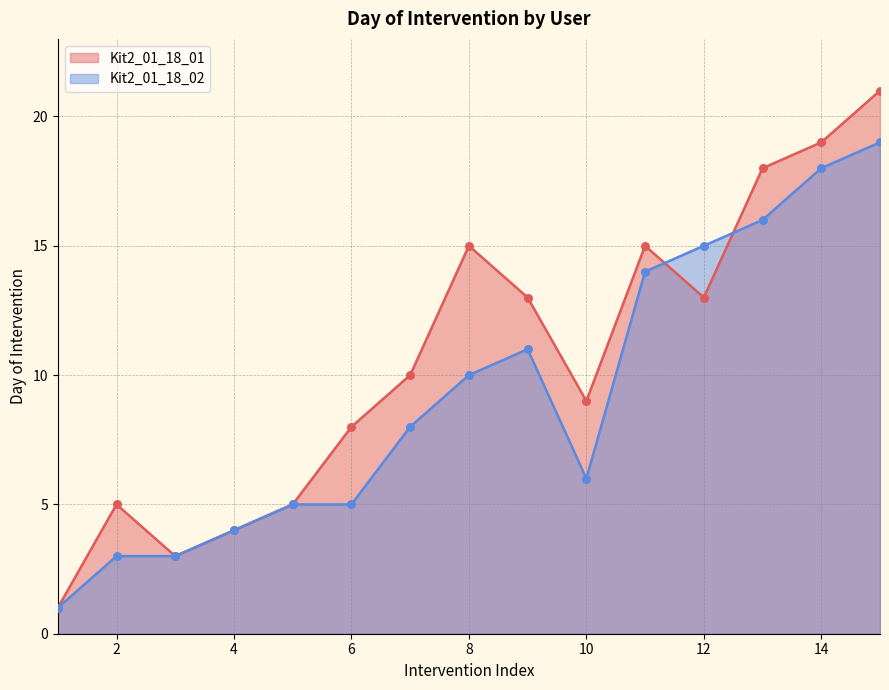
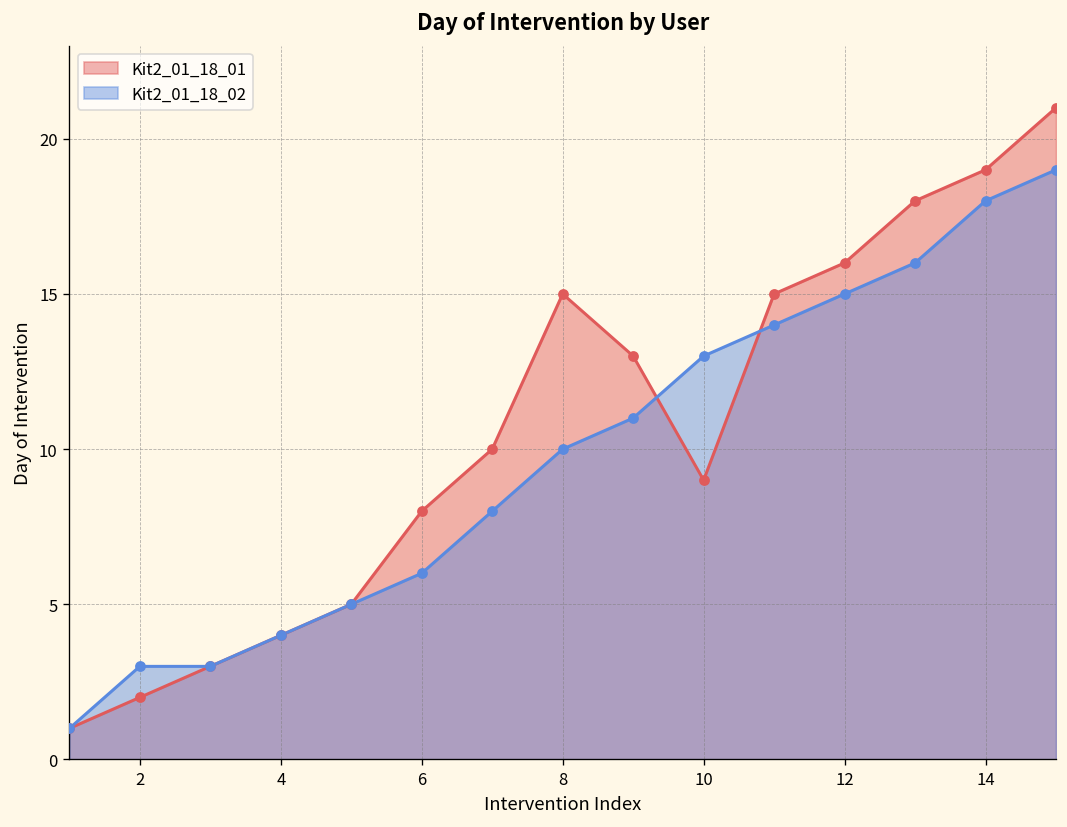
  {
    "Kit2_01_18_01": {
-     "2": 5,
+     "2": 2,
      "6": 8,
      "8": 15,
      "10": 9,
-     "12": 13,
+     "12": 16,
      "14": 19
    },
    "Kit2_01_18_02": {
      "2": 3,
-     "6": 5,
+     "6": 6,
      "8": 10,
-     "10": 6,
+     "10": 13,
      "12": 15,
      "14": 18
    }
  }
